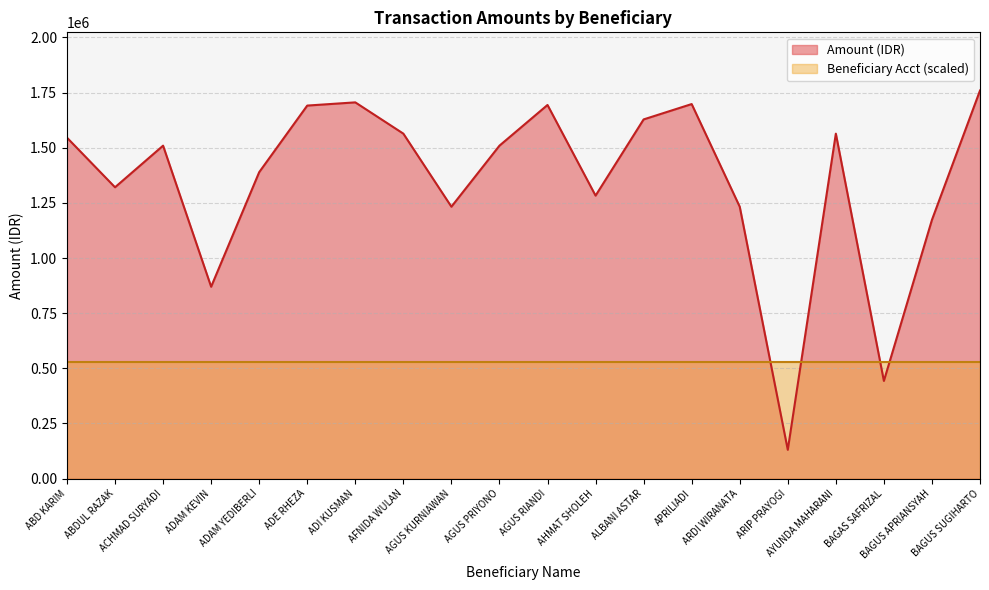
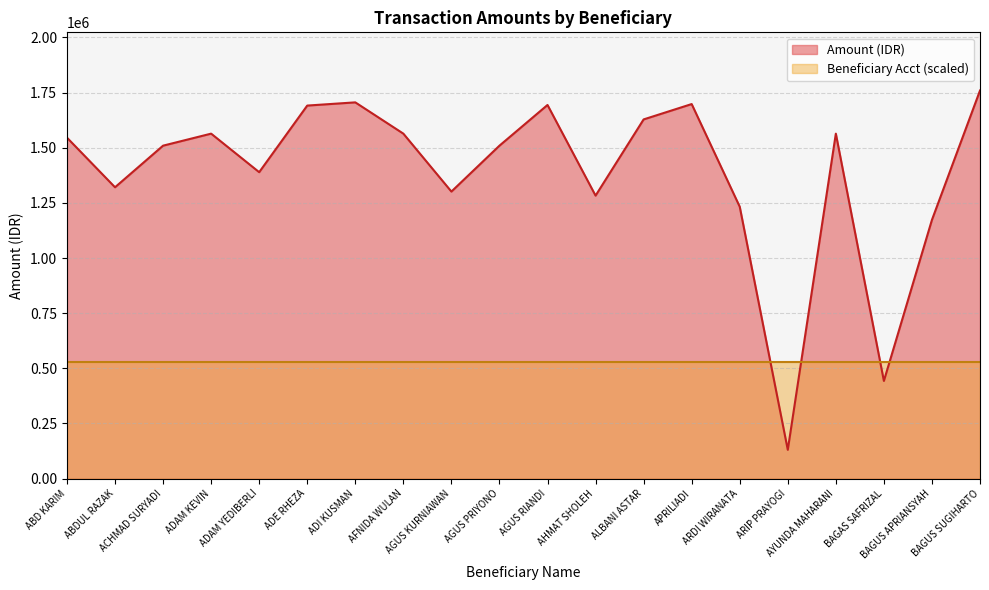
  {
    "Amount (IDR)": {
      "ABD KARIM": 1550000,
      "ABDUL RAZAK": 1320000,
      "ACHMAD SURYADI": 1510000,
-     "ADAM KEVIN": 870000,
+     "ADAM KEVIN": 1560000,
      "ADAM YEDIBERLI": 1390000,
      "ADE RHEZA": 1690000,
      "ADI KUSMAN": 1710000,
      "AFNIDA WULAN": 1560000,
-     "AGUS KURNIAWAN": 1230000,
+     "AGUS KURNIAWAN": 1300000,
      "AGUS PRIYONO": 1510000,
      "AGUS RIANDI": 1690000,
      "AHMAT SHOLEH": 1280000,
      "ALBANI ASTAR": 1630000,
      "APRILIADI": 1700000,
      "ARDI WIRANATA": 1230000,
      "ARIP PRAYOGI": 130000,
      "AYUNDA MAHARANI": 1560000,
      "BAGAS SAFRIZAL": 440000,
      "BAGUS APRIANSYAH": 1170000,
      "BAGUS SUGIHARTO": 1760000
    },
    "Beneficiary Acct (scaled)": {
      "ABD KARIM": 530000,
      "ABDUL RAZAK": 530000,
      "ACHMAD SURYADI": 530000,
      "ADAM KEVIN": 530000,
      "ADAM YEDIBERLI": 530000,
      "ADE RHEZA": 530000,
      "ADI KUSMAN": 530000,
      "AFNIDA WULAN": 530000,
      "AGUS KURNIAWAN": 530000,
      "AGUS PRIYONO": 530000,
      "AGUS RIANDI": 530000,
      "AHMAT SHOLEH": 530000,
      "ALBANI ASTAR": 530000,
      "APRILIADI": 530000,
      "ARDI WIRANATA": 530000,
      "ARIP PRAYOGI": 530000,
      "AYUNDA MAHARANI": 530000,
      "BAGAS SAFRIZAL": 530000,
      "BAGUS APRIANSYAH": 530000,
      "BAGUS SUGIHARTO": 530000
    }
  }
